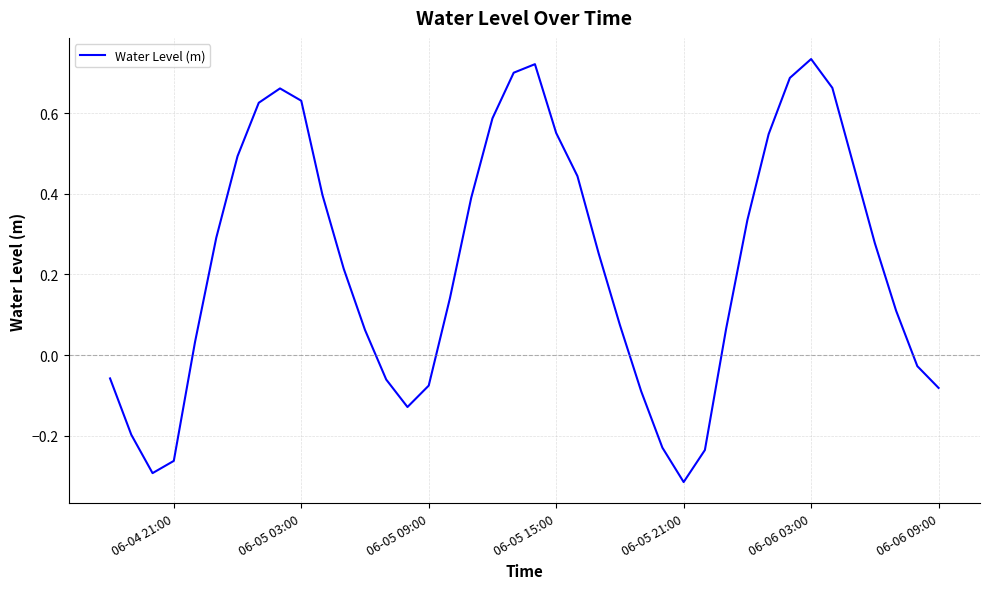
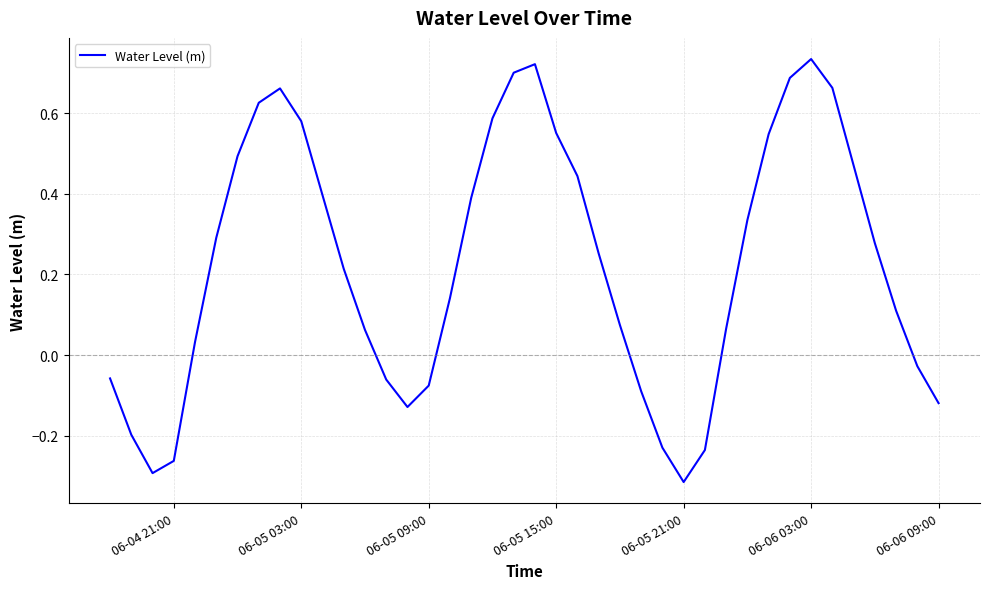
  {
    "06-04 21:00": -0.26,
-   "06-05 03:00": 0.63,
+   "06-05 03:00": 0.58,
    "06-05 09:00": -0.08,
    "06-05 15:00": 0.55,
    "06-05 21:00": -0.31,
    "06-06 03:00": 0.73,
-   "06-06 09:00": -0.08
+   "06-06 09:00": -0.12
  }
